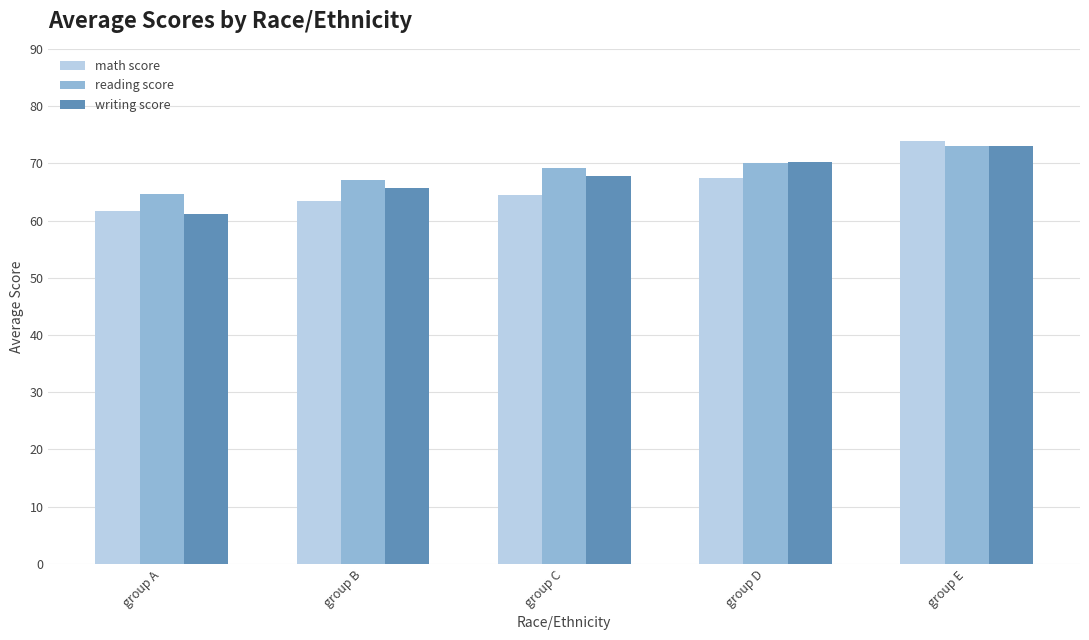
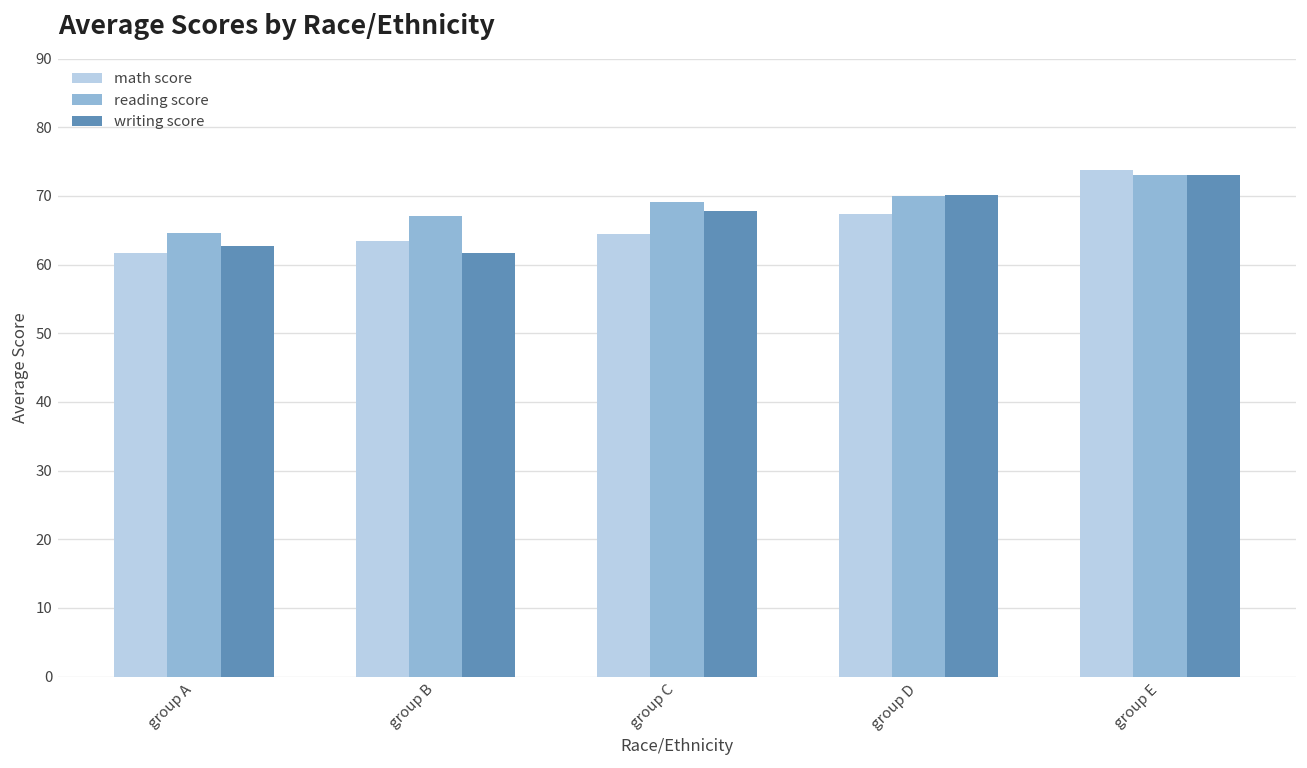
  {
    "writing score": {
-     "group A": 61,
-     "group B": 66,
+     "group A": 63,
+     "group B": 62,
      "group C": 68,
      "group D": 70,
      "group E": 73
    }
  }
